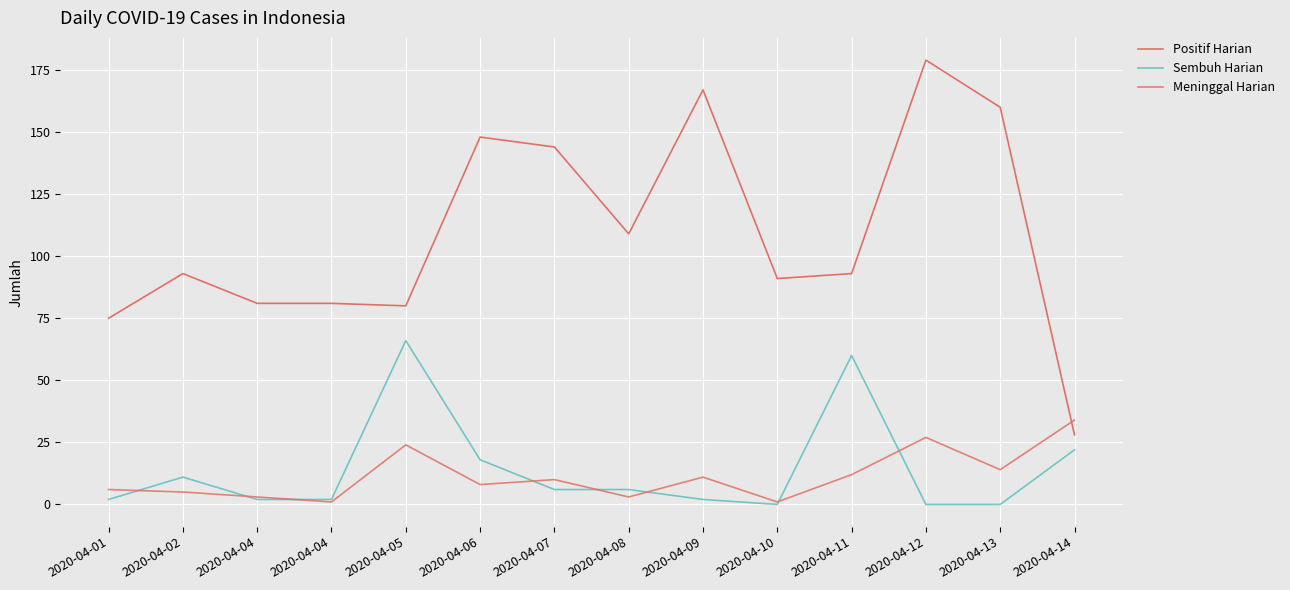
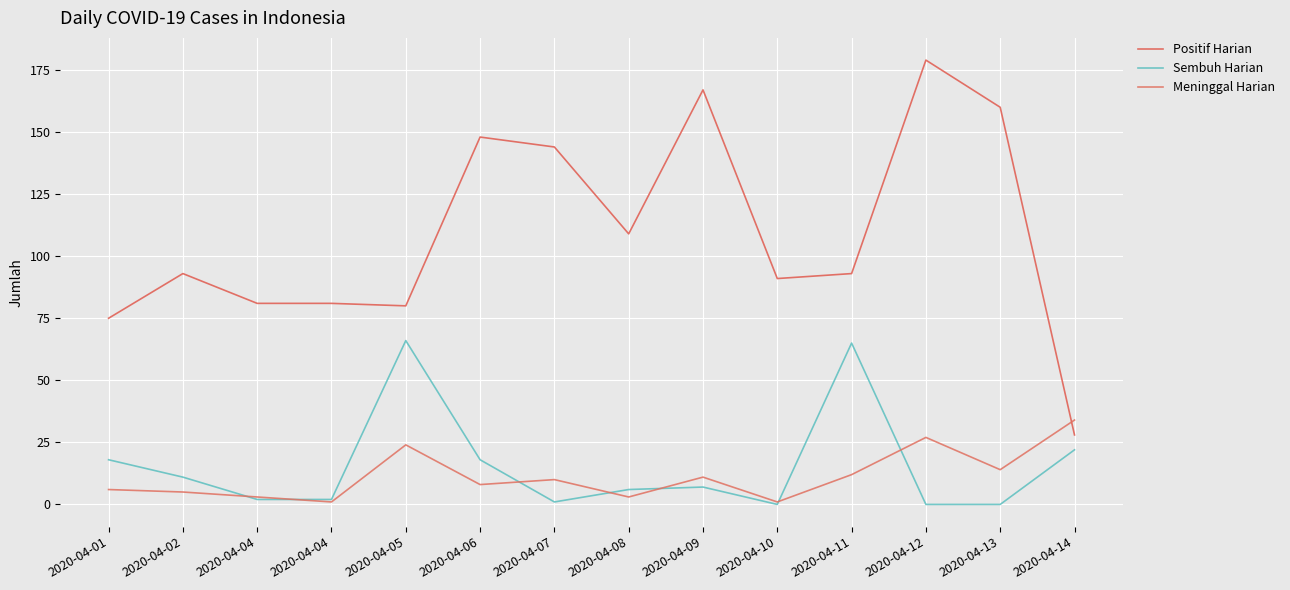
  {
    "Sembuh Harian": {
-     "2020-04-01": 2,
+     "2020-04-01": 18,
      "2020-04-02": 11,
      "2020-04-05": 66,
      "2020-04-06": 18,
-     "2020-04-07": 6,
+     "2020-04-07": 1,
      "2020-04-08": 6,
-     "2020-04-09": 2,
-     "2020-04-11": 60,
+     "2020-04-09": 7,
+     "2020-04-11": 65,
      "2020-04-12": 0,
      "2020-04-13": 0,
      "2020-04-14": 22
    }
  }
